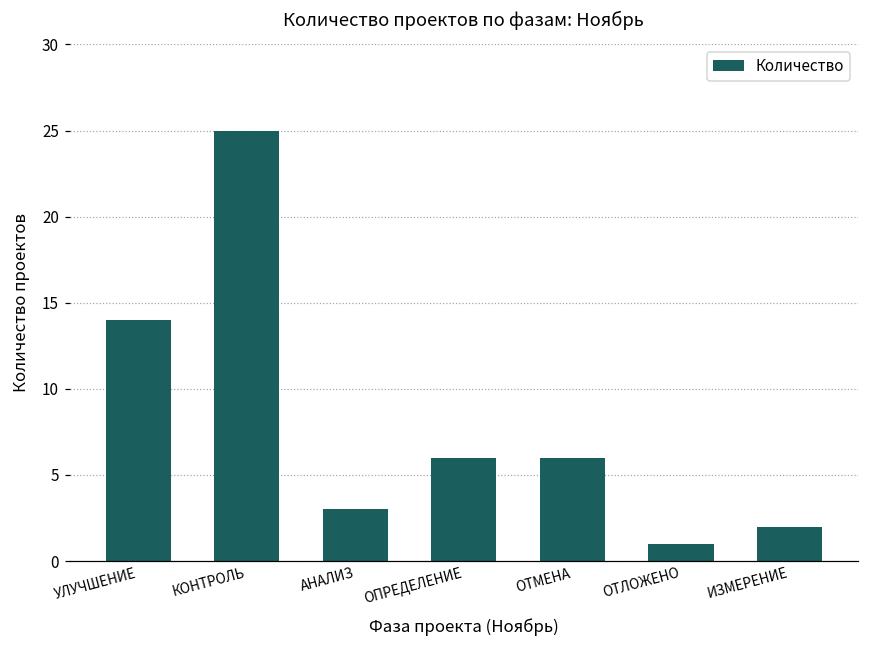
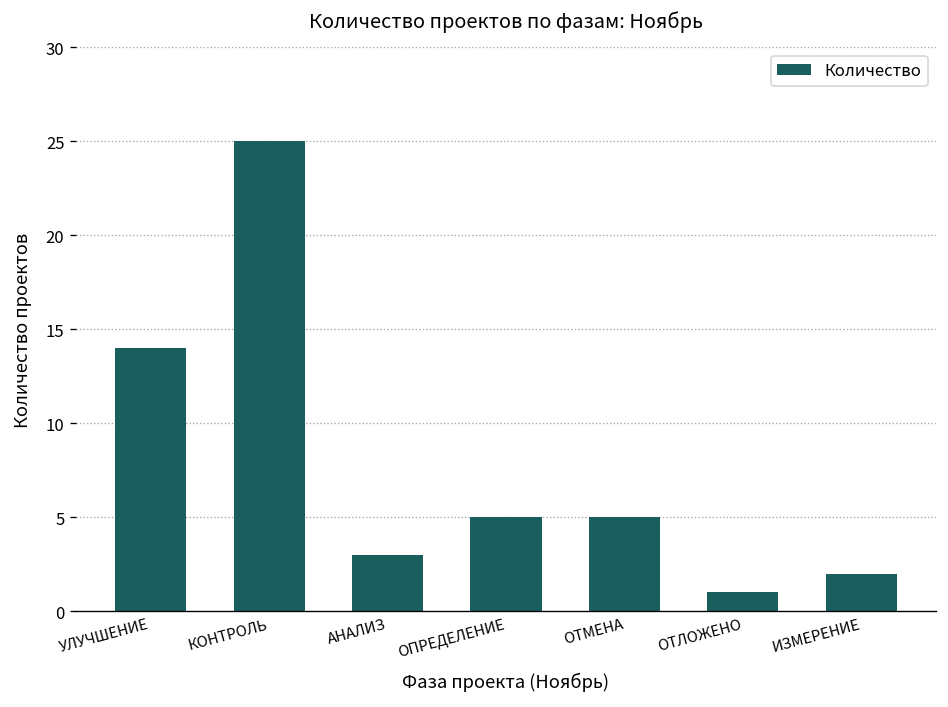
  {
    "УЛУЧШЕНИЕ": 14,
    "КОНТРОЛЬ": 25,
    "АНАЛИЗ": 3,
-   "ОПРЕДЕЛЕНИЕ": 6,
-   "ОТМЕНА": 6,
+   "ОПРЕДЕЛЕНИЕ": 5,
+   "ОТМЕНА": 5,
    "ОТЛОЖЕНО": 1,
    "ИЗМЕРЕНИЕ": 2
  }
